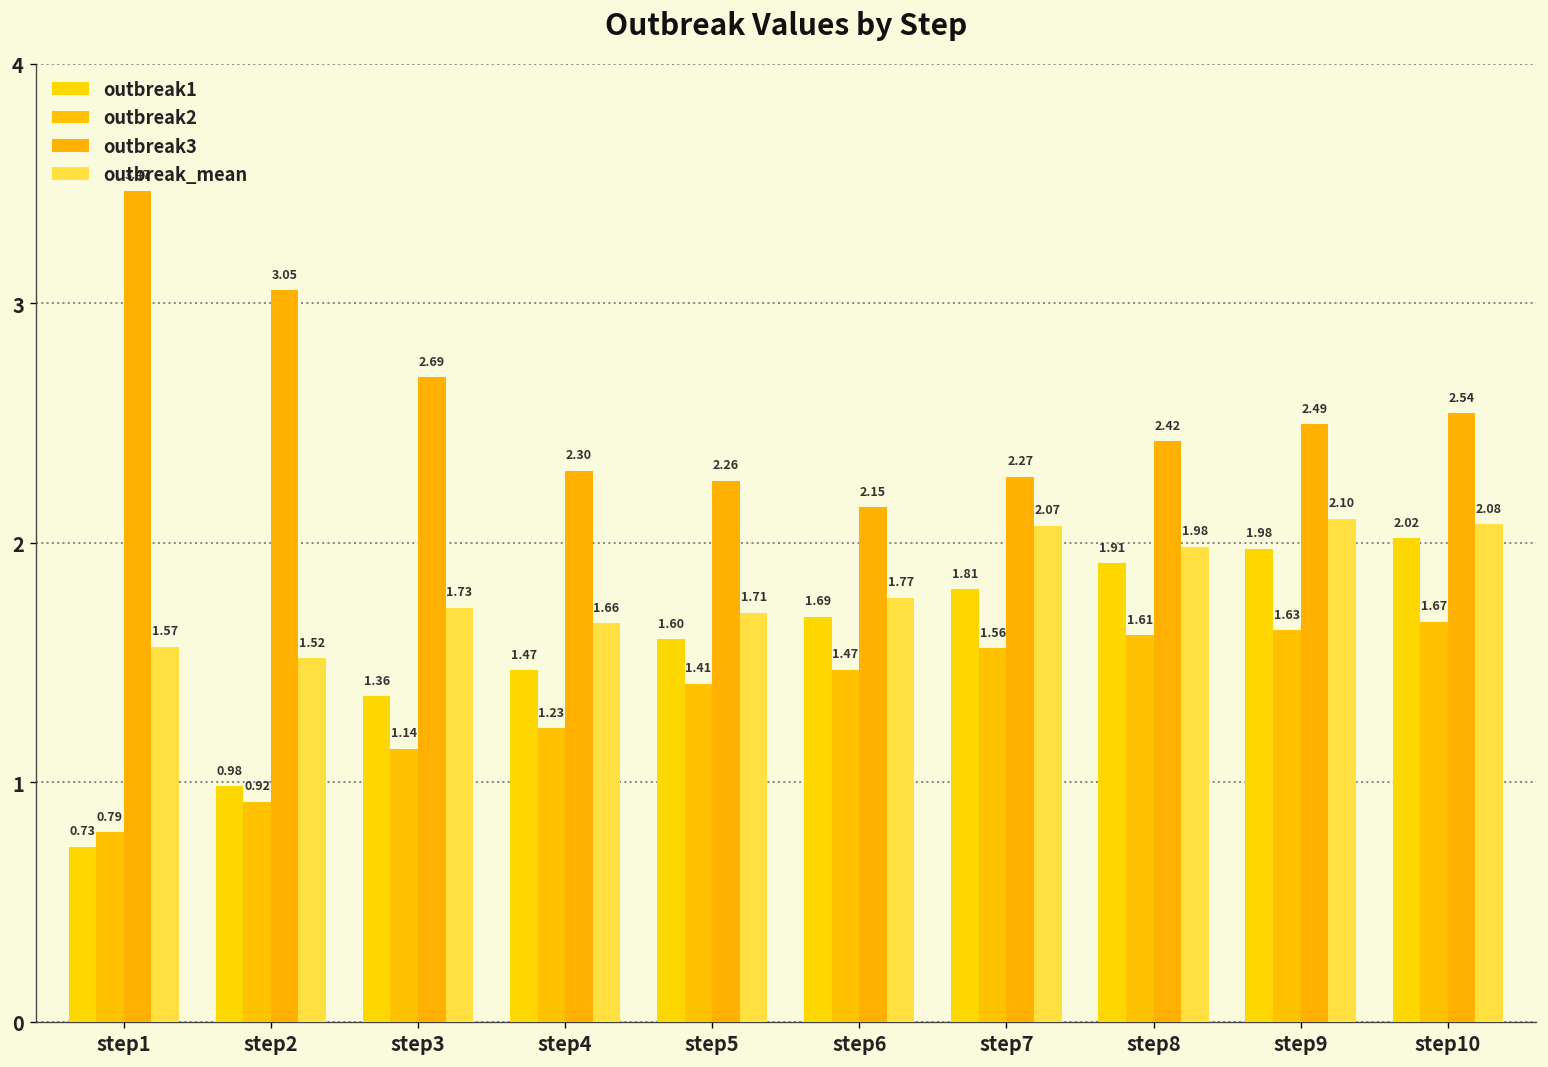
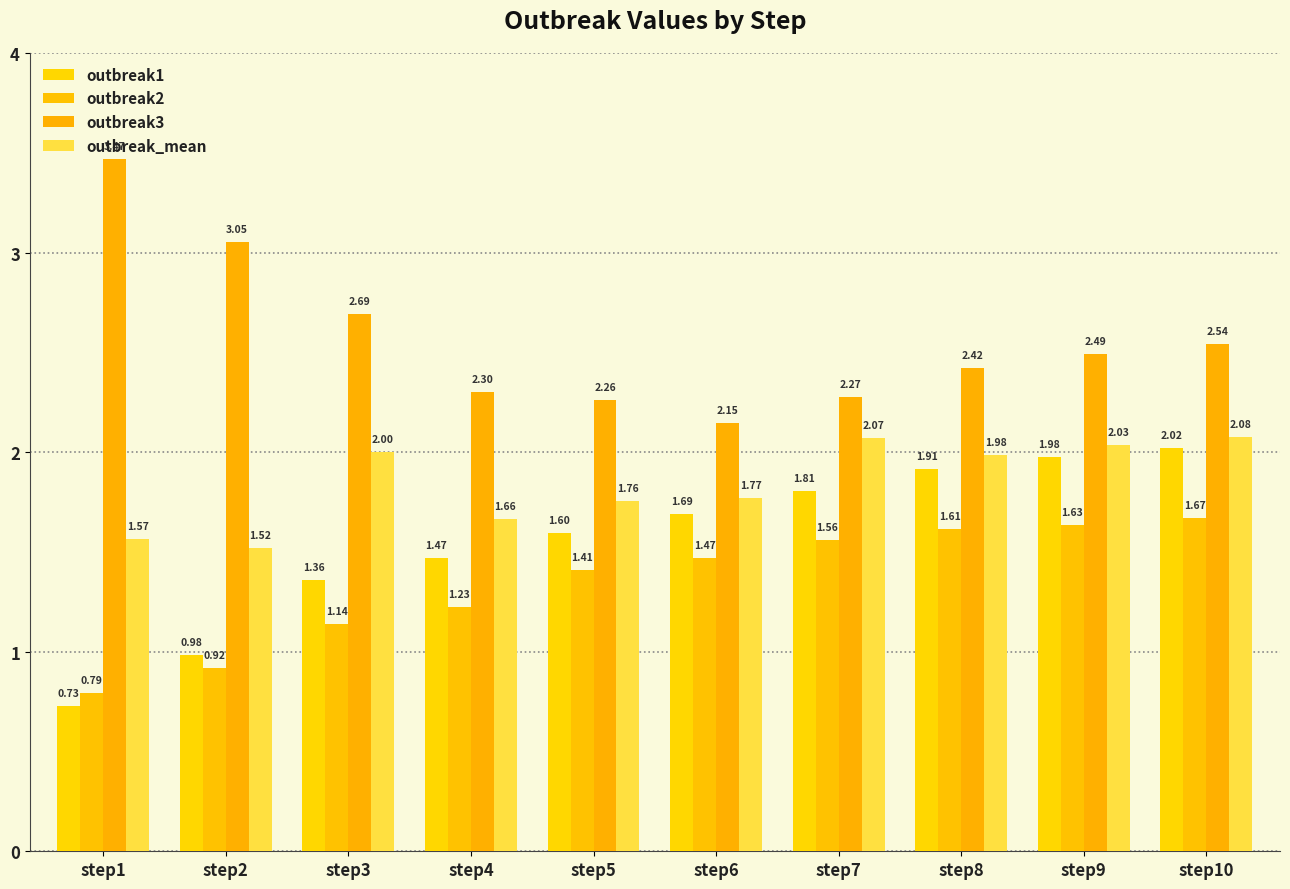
  {
    "outbreak_mean": {
      "step1": 1.57,
      "step2": 1.52,
-     "step3": 1.73,
+     "step3": 2.00,
      "step4": 1.66,
-     "step5": 1.71,
+     "step5": 1.76,
      "step6": 1.77,
      "step7": 2.07,
      "step8": 1.98,
-     "step9": 2.10,
+     "step9": 2.03,
      "step10": 2.08
    }
  }
